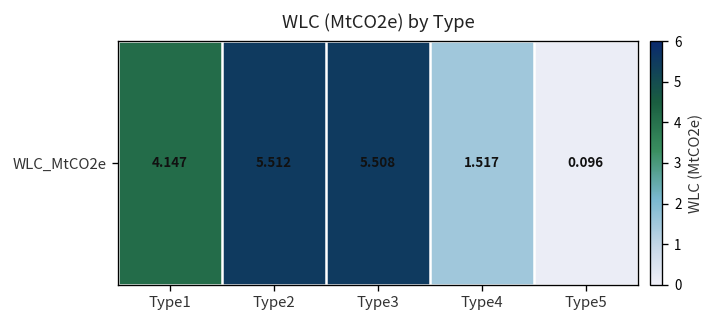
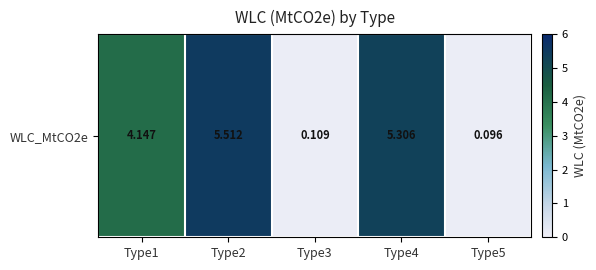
  {
    "WLC_MtCO2e": {
      "Type1": 4.147,
      "Type2": 5.512,
-     "Type3": 5.508,
-     "Type4": 1.517,
+     "Type3": 0.109,
+     "Type4": 5.306,
      "Type5": 0.096
    }
  }
